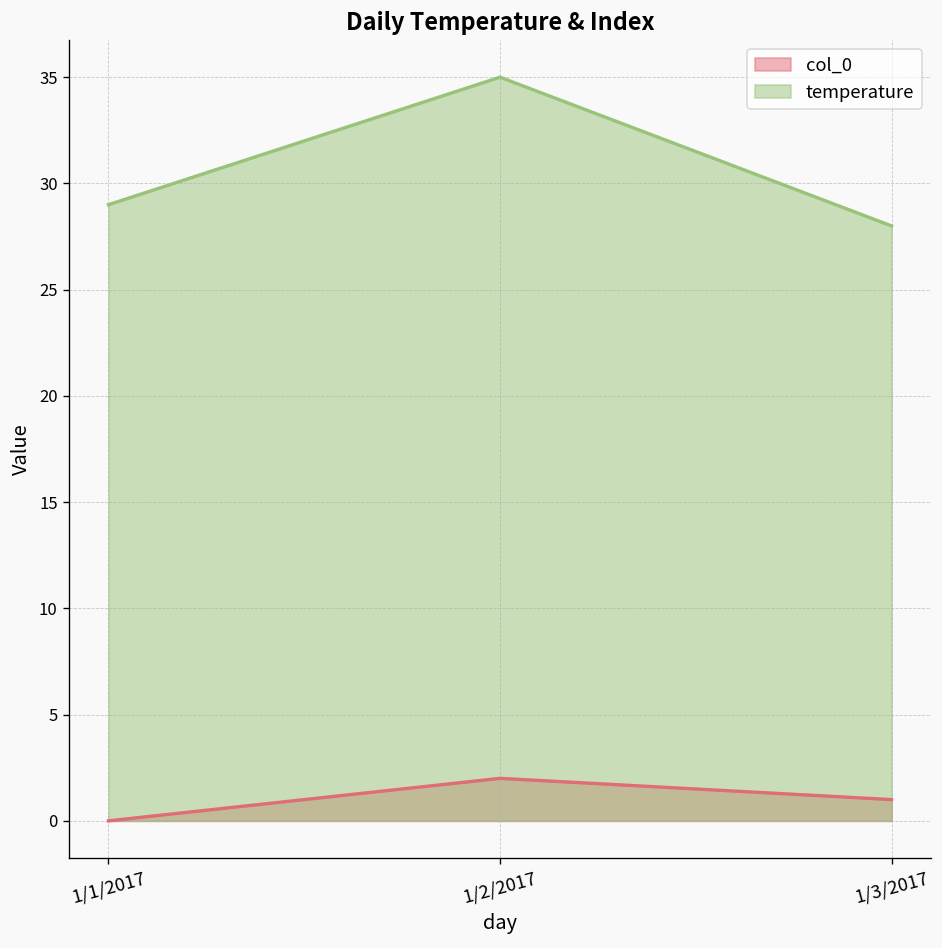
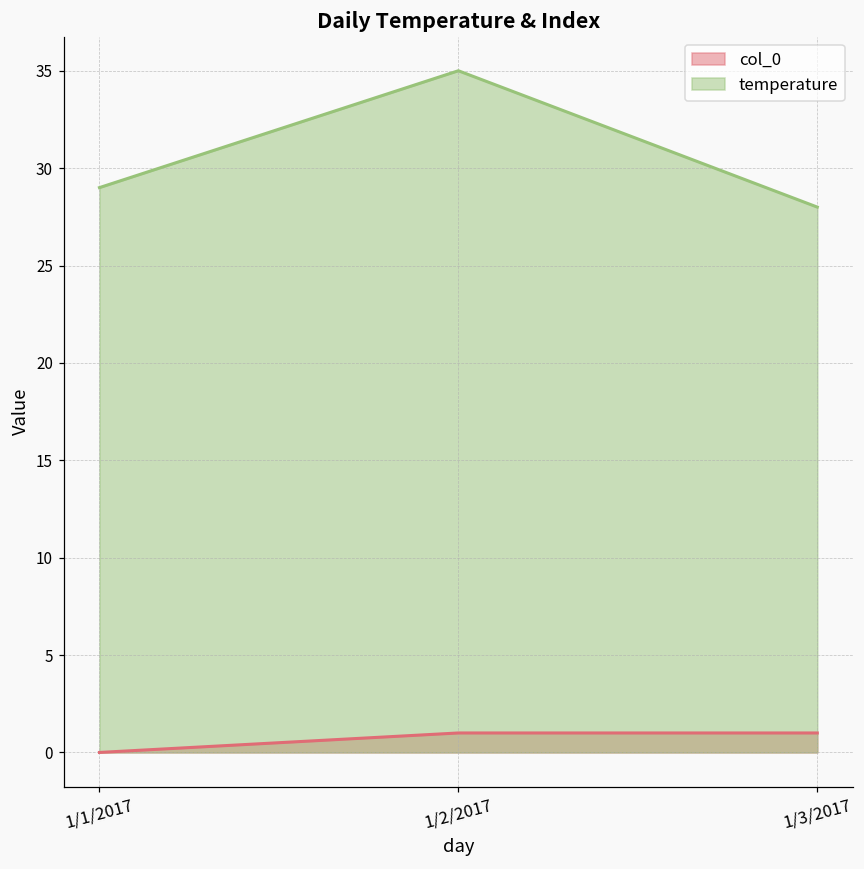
  {
    "col_0": {
      "1/1/2017": 0,
-     "1/2/2017": 2,
+     "1/2/2017": 1,
      "1/3/2017": 1
    },
    "temperature": {
      "1/1/2017": 29,
      "1/2/2017": 35,
      "1/3/2017": 28
    }
  }
